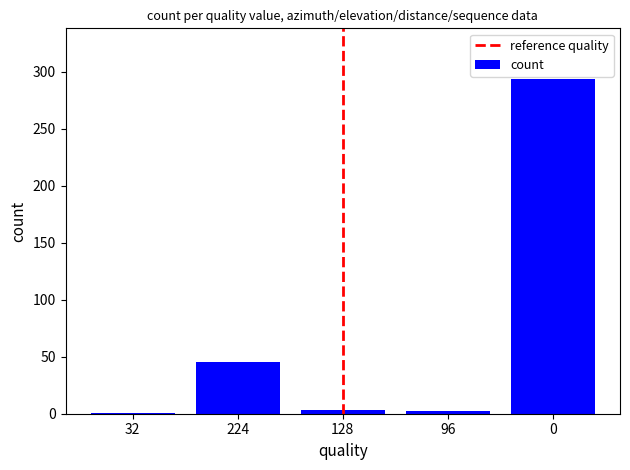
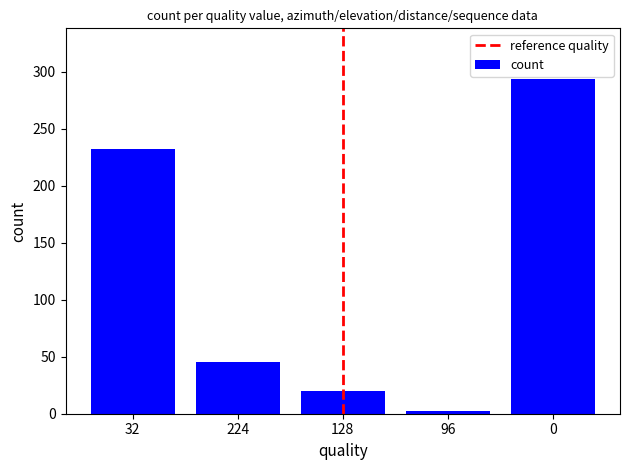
  {
-   "32": 1,
+   "32": 232,
    "224": 45,
-   "128": 3,
+   "128": 20,
    "0": 294
  }
